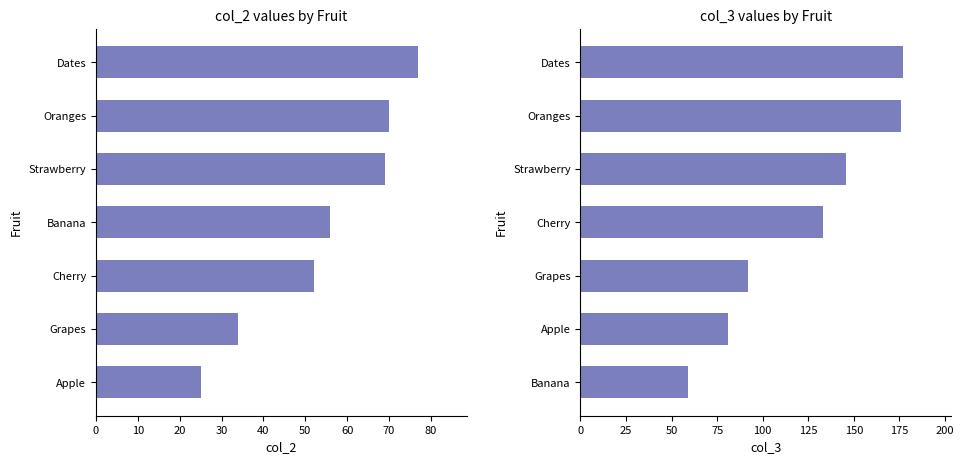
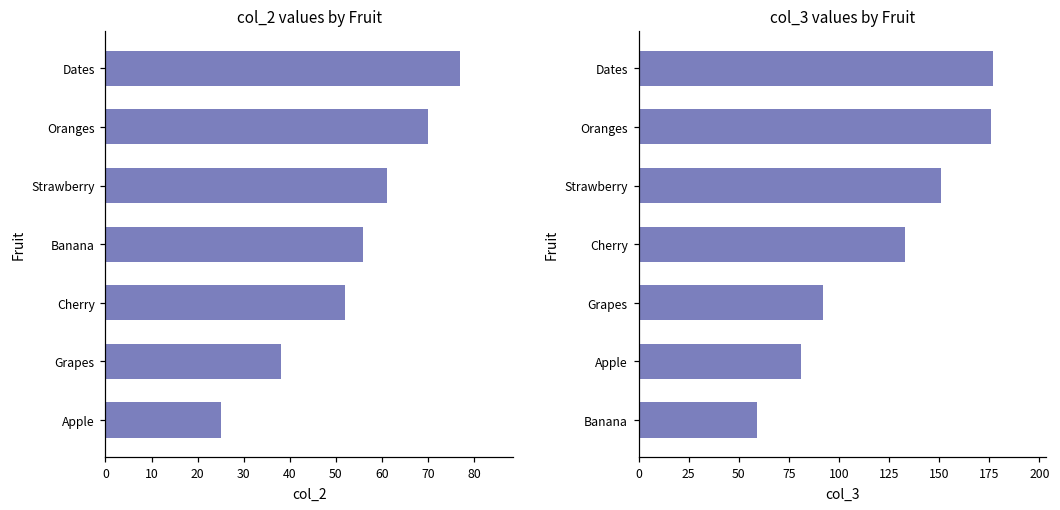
  {
    "col_2 values by Fruit": {
      "Dates": 77,
      "Oranges": 70,
-     "Strawberry": 69,
+     "Strawberry": 61,
      "Banana": 56,
      "Cherry": 52,
-     "Grapes": 34,
+     "Grapes": 38,
      "Apple": 25
    },
    "col_3 values by Fruit": {
      "Dates": 177,
      "Oranges": 176,
-     "Strawberry": 146,
+     "Strawberry": 151,
      "Cherry": 133,
      "Grapes": 92,
      "Apple": 81,
      "Banana": 59
    }
  }
